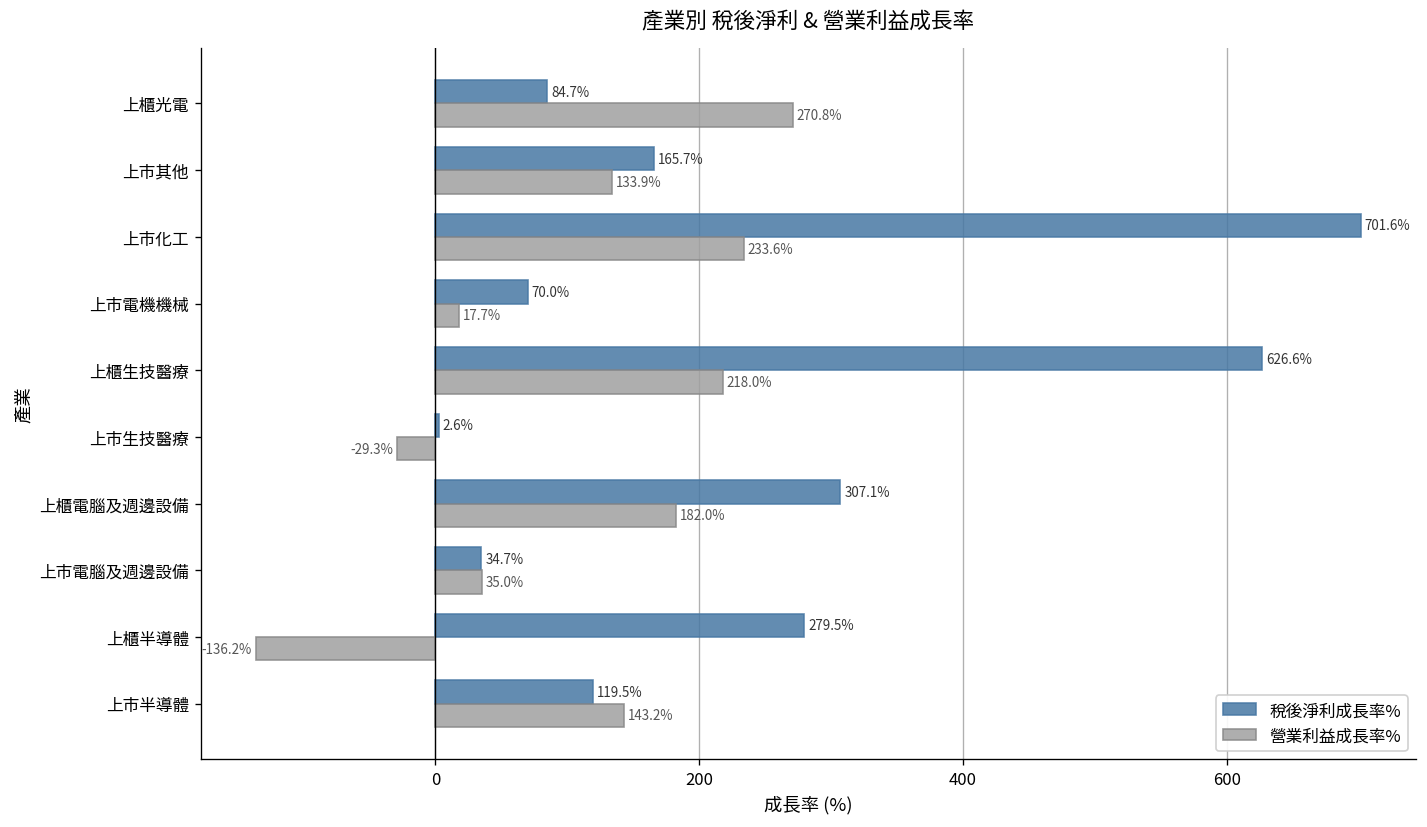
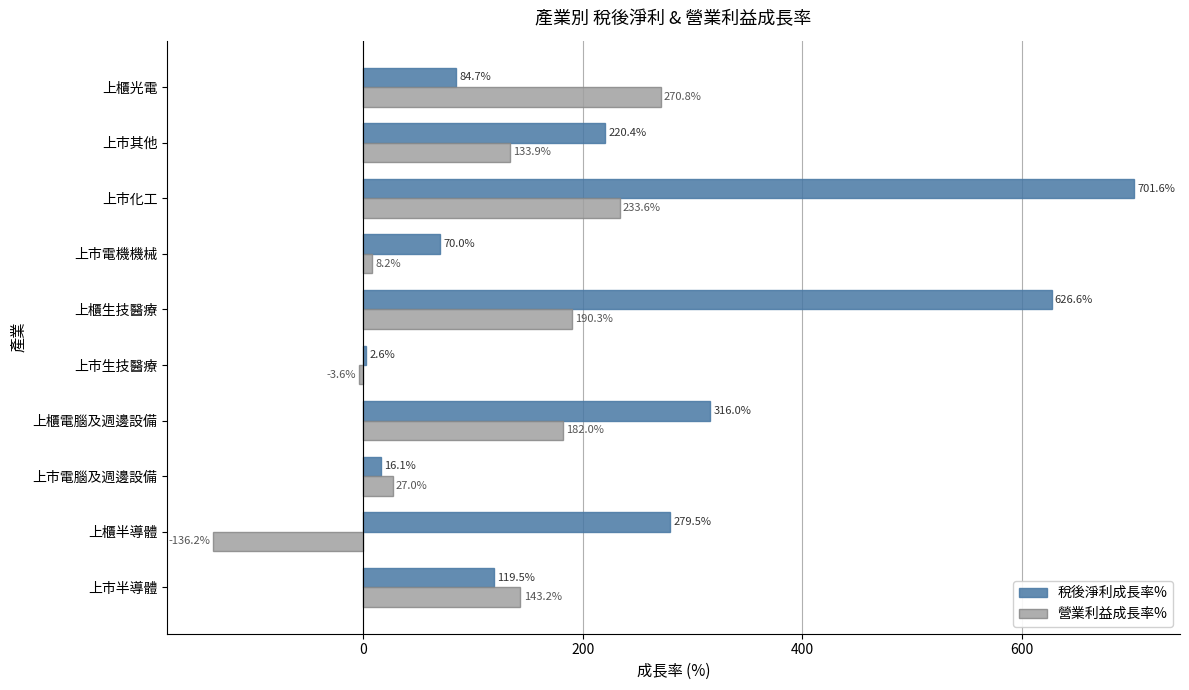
  {
    "稅後淨利成長率%": {
      "上櫃光電": "84.7%",
-     "上市其他": "165.7%",
+     "上市其他": "220.4%",
      "上市化工": "701.6%",
      "上市電機機械": "70.0%",
      "上櫃生技醫療": "626.6%",
      "上市生技醫療": "2.6%",
-     "上櫃電腦及週邊設備": "307.1%",
-     "上市電腦及週邊設備": "34.7%",
+     "上櫃電腦及週邊設備": "316.0%",
+     "上市電腦及週邊設備": "16.1%",
      "上櫃半導體": "279.5%",
      "上市半導體": "119.5%"
    },
    "營業利益成長率%": {
      "上櫃光電": "270.8%",
      "上市其他": "133.9%",
      "上市化工": "233.6%",
-     "上市電機機械": "17.7%",
-     "上櫃生技醫療": "218.0%",
-     "上市生技醫療": "-29.3%",
+     "上市電機機械": "8.2%",
+     "上櫃生技醫療": "190.3%",
+     "上市生技醫療": "-3.6%",
      "上櫃電腦及週邊設備": "182.0%",
-     "上市電腦及週邊設備": "35.0%",
+     "上市電腦及週邊設備": "27.0%",
      "上櫃半導體": "-136.2%",
      "上市半導體": "143.2%"
    }
  }
